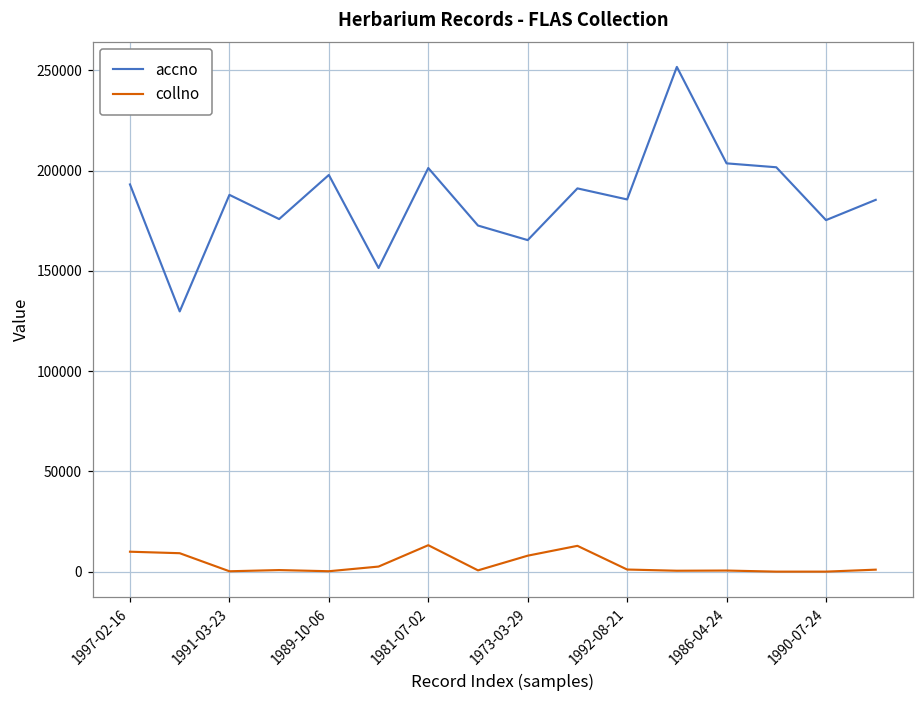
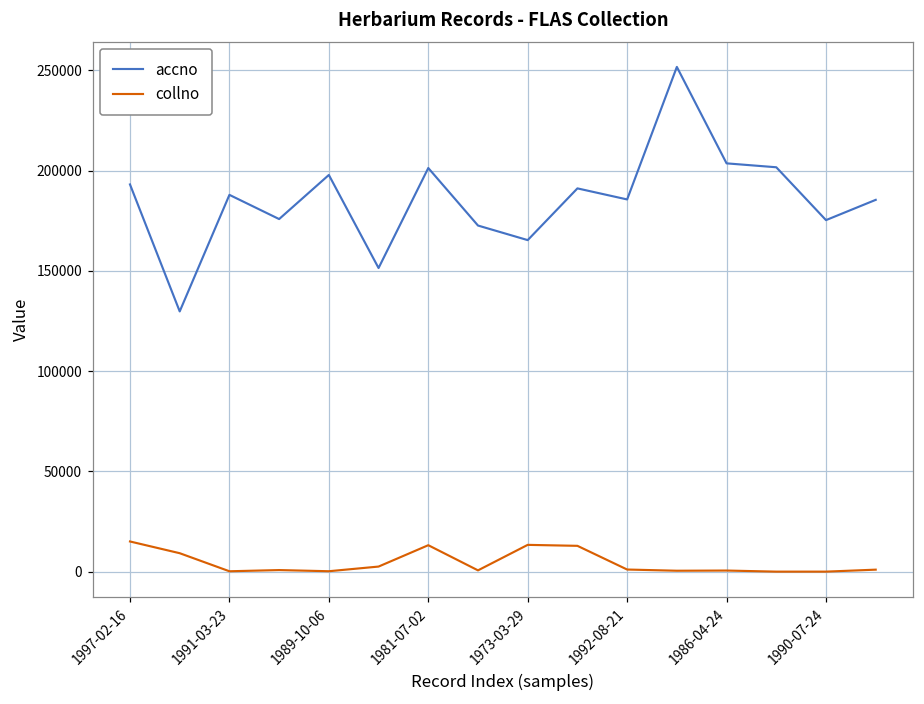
  {
    "accno": {
      "1997-02-16": 193000,
      "1991-03-23": 188000,
      "1989-10-06": 198000,
      "1981-07-02": 201000,
      "1973-03-29": 165000,
      "1992-08-21": 186000,
      "1986-04-24": 204000,
      "1990-07-24": 175000
    },
    "collno": {
-     "1997-02-16": 10000,
+     "1997-02-16": 15000,
      "1991-03-23": 0,
      "1989-10-06": 0,
      "1981-07-02": 13000,
-     "1973-03-29": 8000,
+     "1973-03-29": 13000,
      "1992-08-21": 1000,
      "1986-04-24": 1000,
      "1990-07-24": 0
    }
  }
